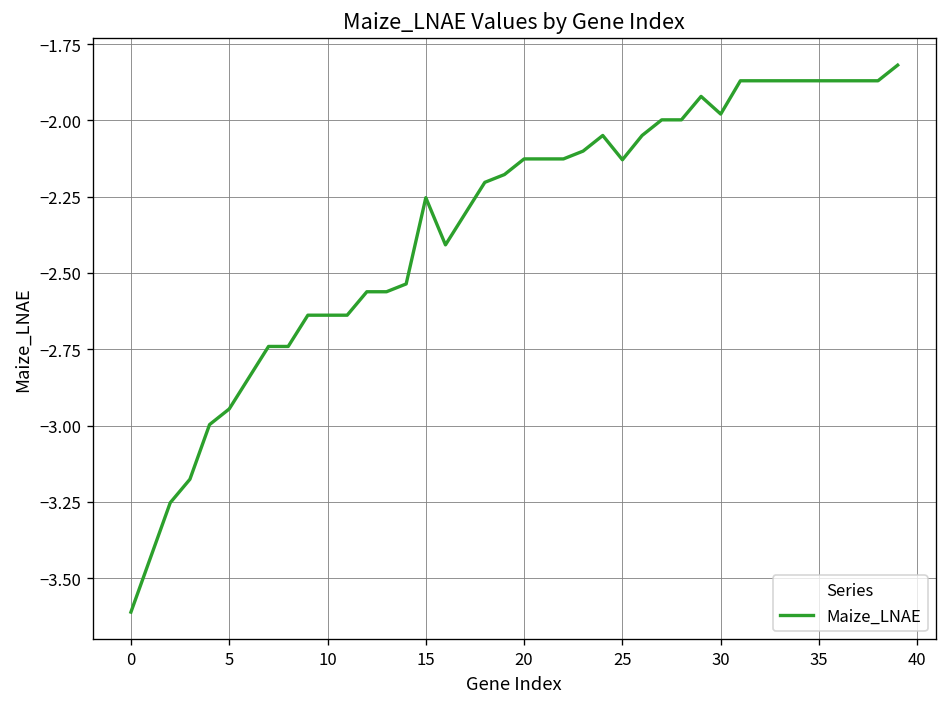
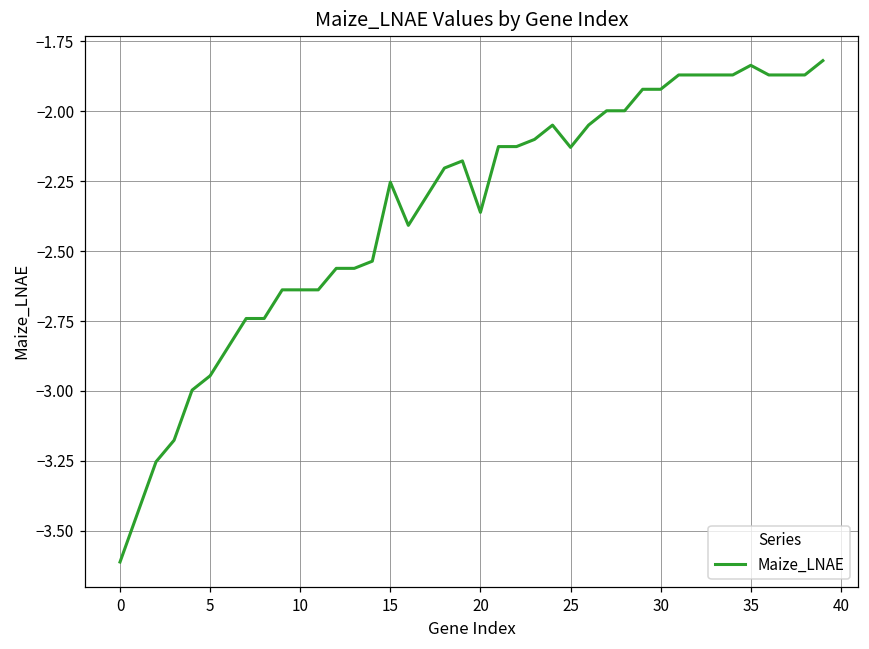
  {
    "0": -3.61,
    "5": -2.95,
    "10": -2.64,
    "15": -2.25,
-   "20": -2.13,
+   "20": -2.36,
    "25": -2.13,
-   "30": -1.98,
-   "35": -1.87
+   "30": -1.92,
+   "35": -1.84
  }
